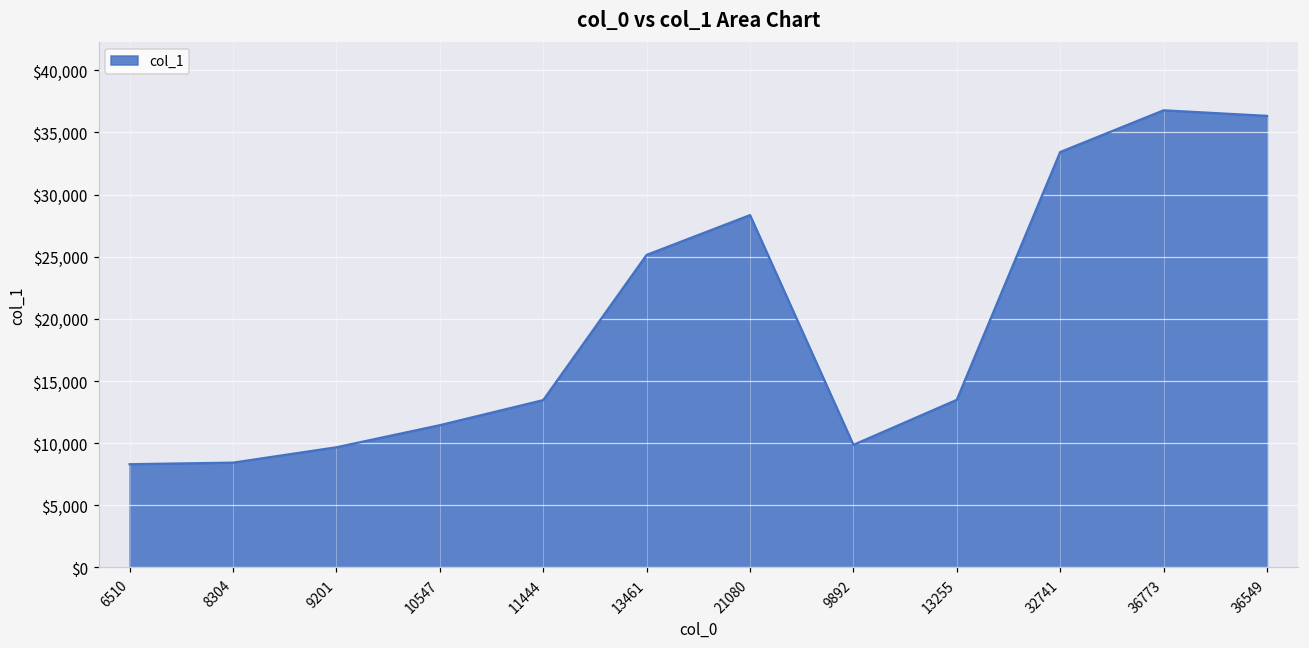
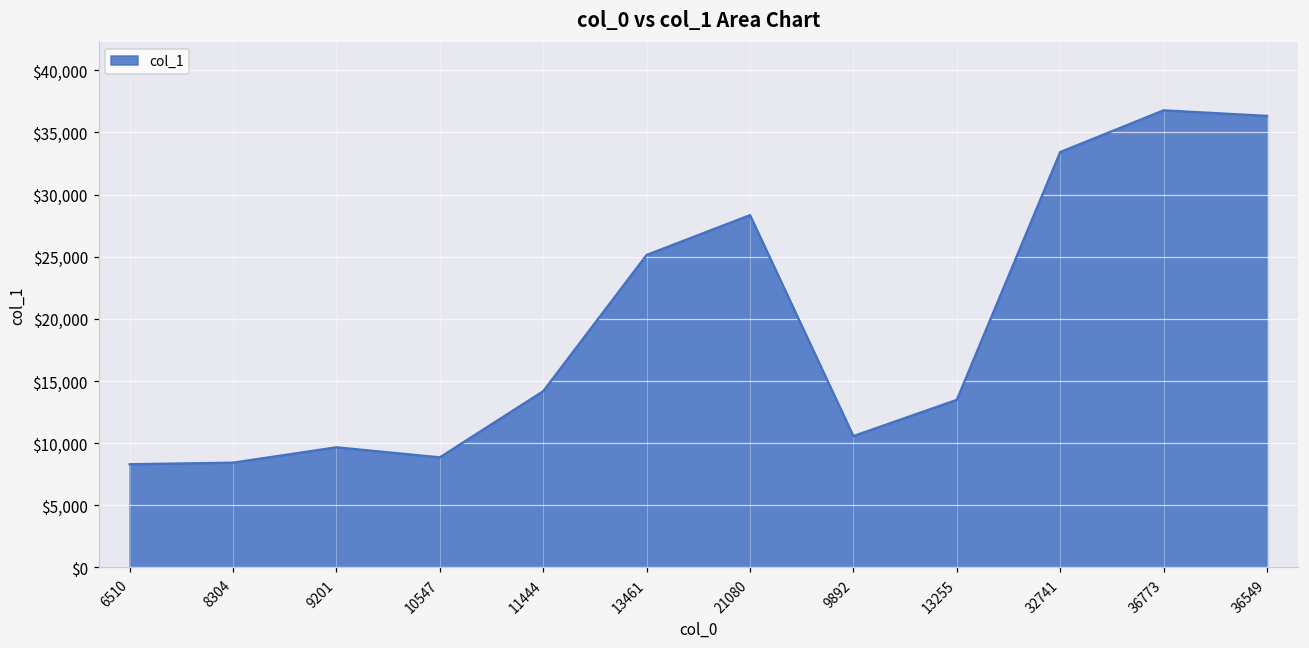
  {
    "6510": "$8,300",
    "8304": "$8,400",
    "9201": "$9,700",
-   "10547": "$11,400",
-   "11444": "$13,500",
+   "10547": "$8,900",
+   "11444": "$14,200",
    "13461": "$25,100",
    "21080": "$28,300",
-   "9892": "$9,900",
+   "9892": "$10,600",
    "13255": "$13,500",
    "32741": "$33,400",
    "36773": "$36,800",
    "36549": "$36,300"
  }
